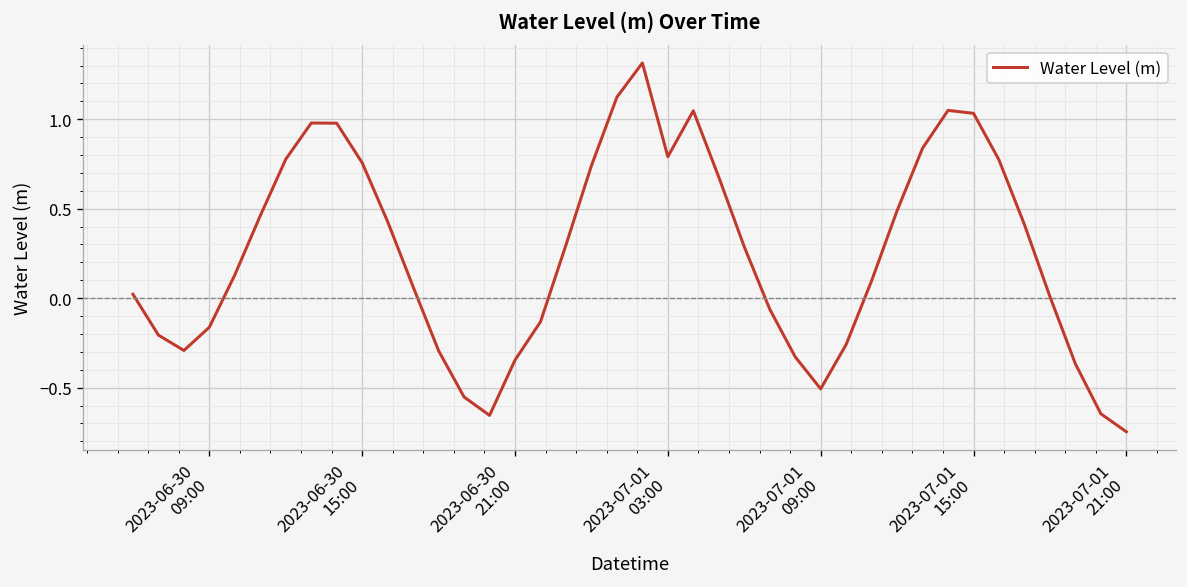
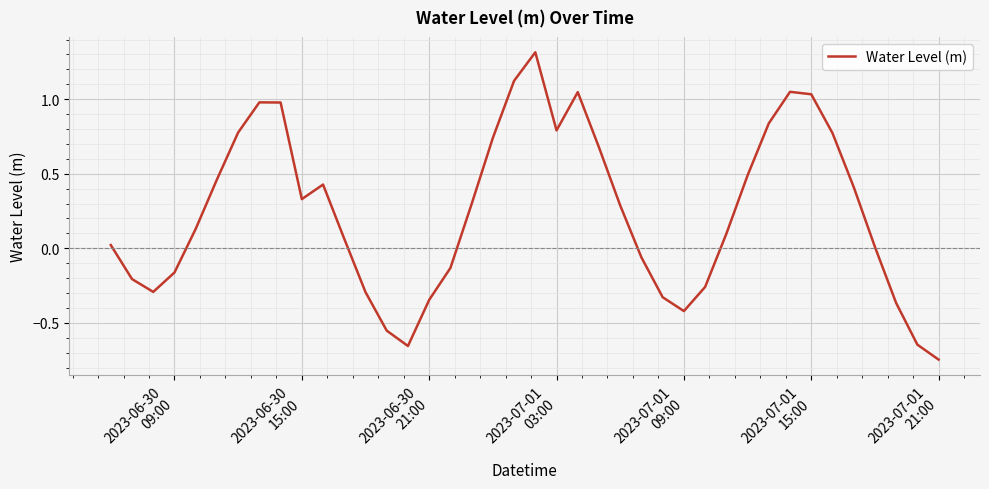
  {
    "2023-06-30 09:00": -0.16,
-   "2023-06-30 15:00": 0.76,
+   "2023-06-30 15:00": 0.33,
    "2023-06-30 21:00": -0.35,
    "2023-07-01 03:00": 0.79,
-   "2023-07-01 09:00": -0.51,
+   "2023-07-01 09:00": -0.42,
    "2023-07-01 15:00": 1.03,
    "2023-07-01 21:00": -0.75
  }
